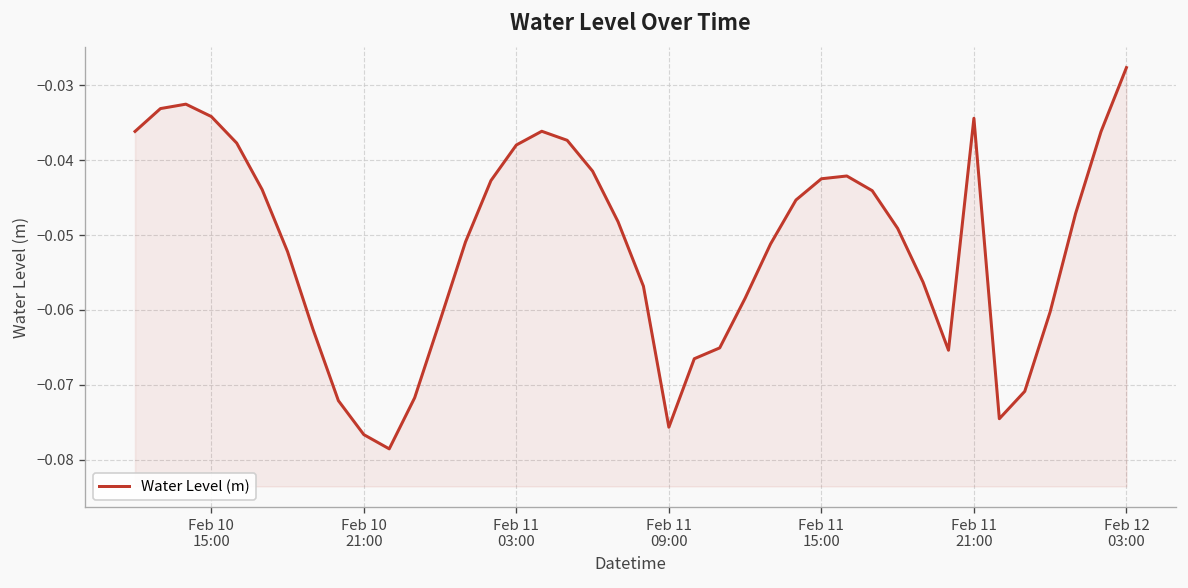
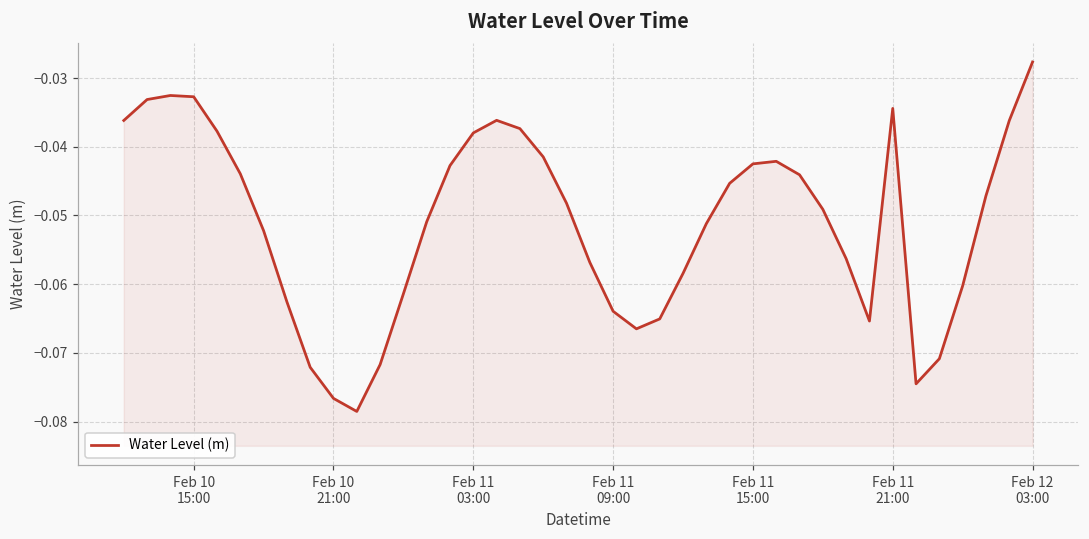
  {
-   "Feb 10 15:00": -0.034,
+   "Feb 10 15:00": -0.033,
    "Feb 10 21:00": -0.077,
    "Feb 11 03:00": -0.038,
-   "Feb 11 09:00": -0.076,
+   "Feb 11 09:00": -0.064,
    "Feb 11 15:00": -0.042,
    "Feb 11 21:00": -0.034,
    "Feb 12 03:00": -0.028
  }
